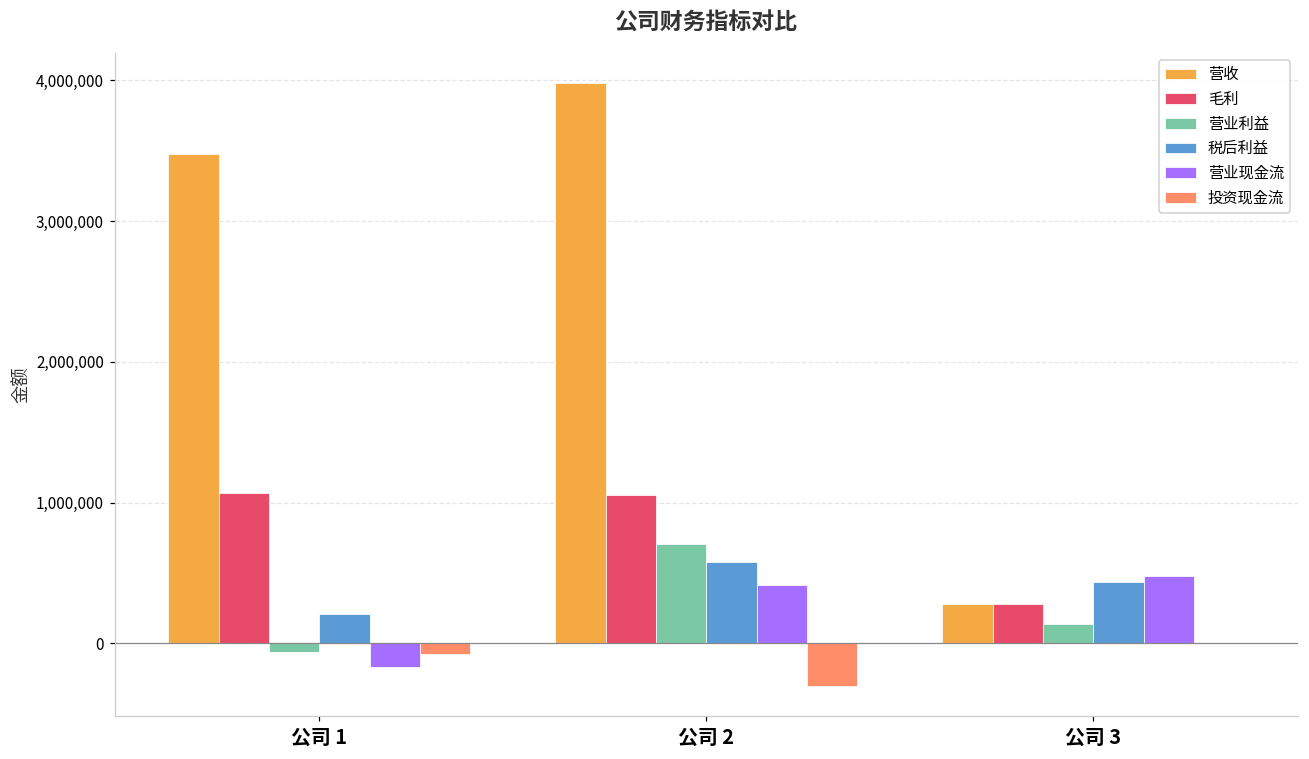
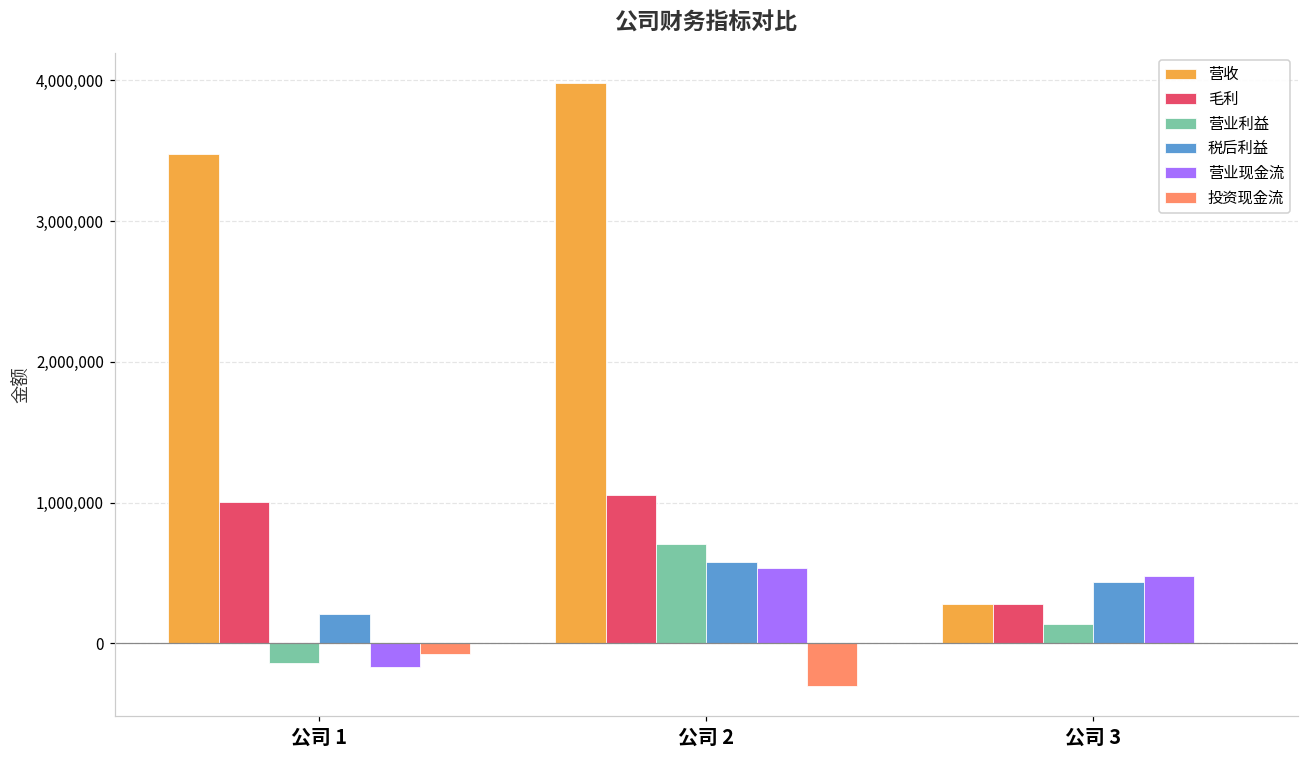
  {
    "毛利": {
-     "公司 1": "1,070,000",
+     "公司 1": "1,000,000",
      "公司 2": "1,050,000",
      "公司 3": "280,000"
    },
    "营业利益": {
-     "公司 1": "-60,000",
+     "公司 1": "-140,000",
      "公司 2": "710,000",
      "公司 3": "140,000"
    },
    "税后利益": {
      "公司 1": "210,000",
      "公司 2": "580,000",
      "公司 3": "440,000"
    },
    "营业现金流": {
      "公司 1": "-170,000",
-     "公司 2": "420,000",
+     "公司 2": "530,000",
      "公司 3": "480,000"
    }
  }
